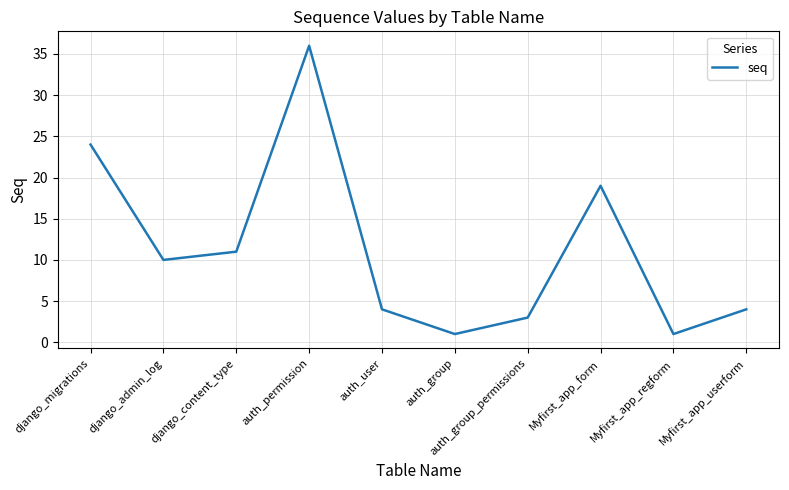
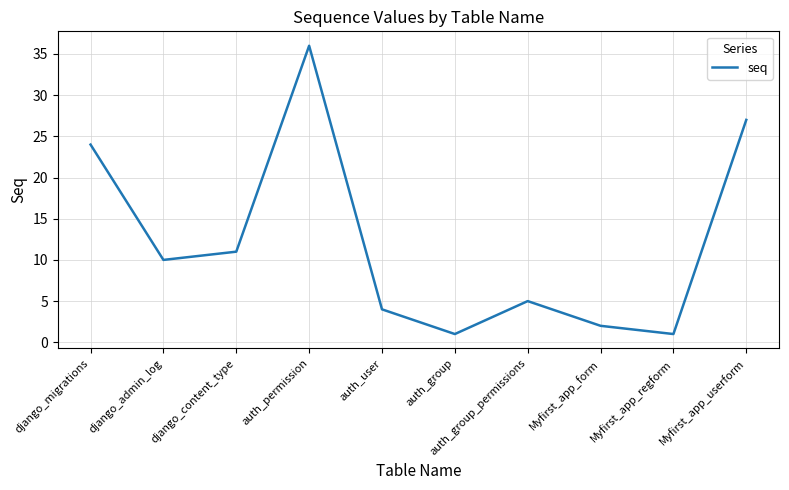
  {
    "django_migrations": 24,
    "django_admin_log": 10,
    "django_content_type": 11,
    "auth_permission": 36,
    "auth_user": 4,
    "auth_group": 1,
-   "auth_group_permissions": 3,
-   "Myfirst_app_form": 19,
+   "auth_group_permissions": 5,
+   "Myfirst_app_form": 2,
    "Myfirst_app_regform": 1,
-   "Myfirst_app_userform": 4
+   "Myfirst_app_userform": 27
  }
